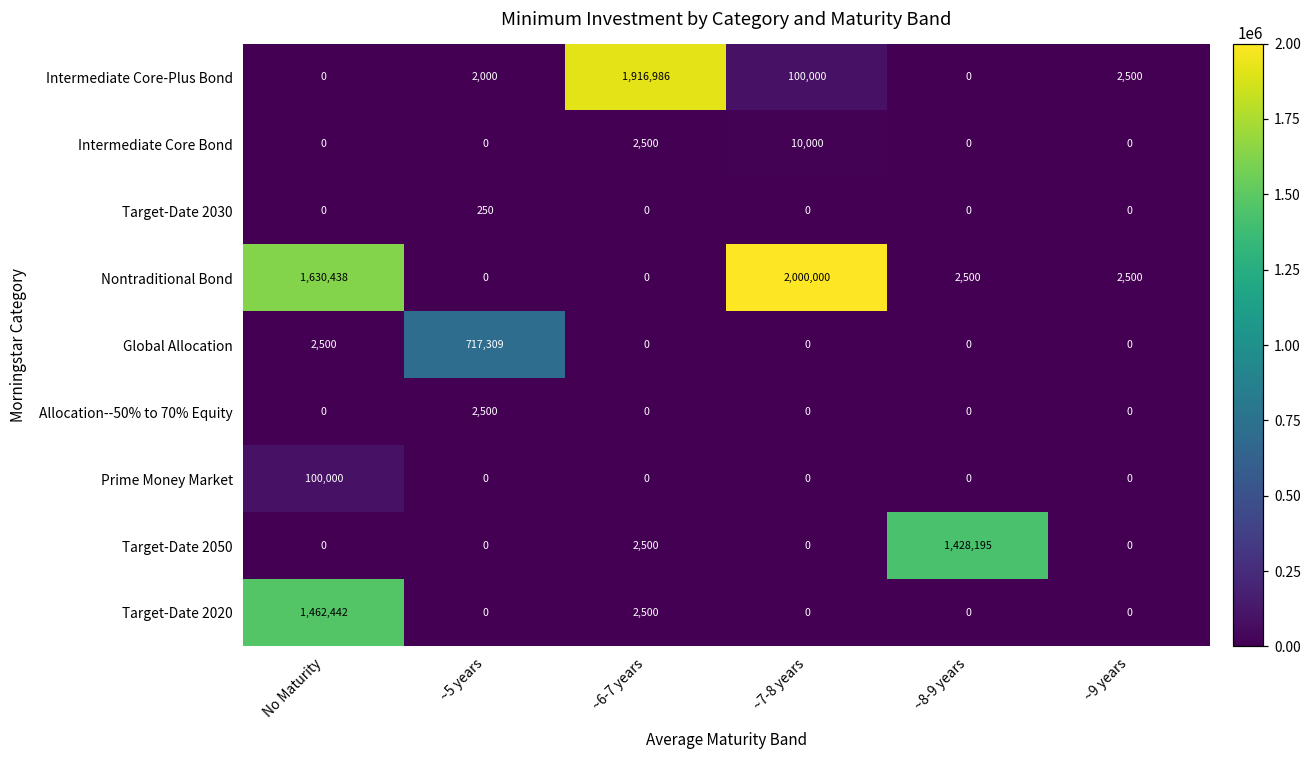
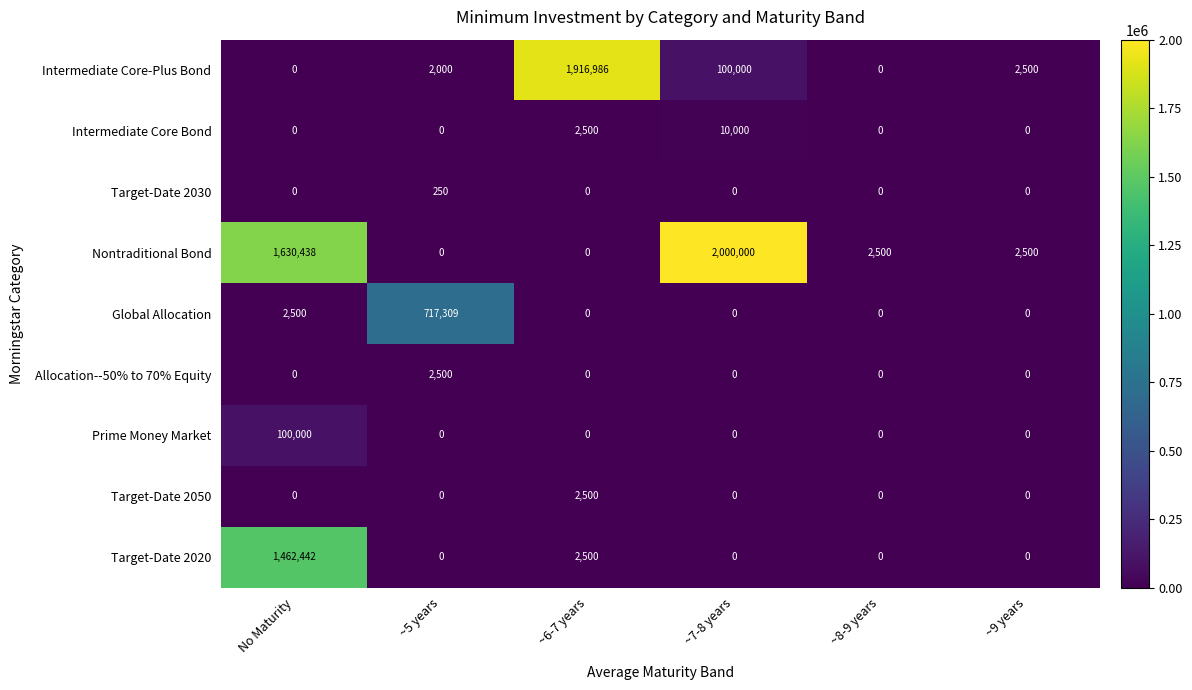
  {
    "Intermediate Core-Plus Bond": {
      "No Maturity": "0",
      "~5 years": "2,000",
      "~6-7 years": "1,916,986",
      "~7-8 years": "100,000",
      "~8-9 years": "0",
      "~9 years": "2,500"
    },
    "Intermediate Core Bond": {
      "No Maturity": "0",
      "~5 years": "0",
      "~6-7 years": "2,500",
      "~7-8 years": "10,000",
      "~8-9 years": "0",
      "~9 years": "0"
    },
    "Target-Date 2030": {
      "No Maturity": "0",
      "~5 years": "250",
      "~6-7 years": "0",
      "~7-8 years": "0",
      "~8-9 years": "0",
      "~9 years": "0"
    },
    "Nontraditional Bond": {
      "No Maturity": "1,630,438",
      "~5 years": "0",
      "~6-7 years": "0",
      "~7-8 years": "2,000,000",
      "~8-9 years": "2,500",
      "~9 years": "2,500"
    },
    "Global Allocation": {
      "No Maturity": "2,500",
      "~5 years": "717,309",
      "~6-7 years": "0",
      "~7-8 years": "0",
      "~8-9 years": "0",
      "~9 years": "0"
    },
    "Allocation--50% to 70% Equity": {
      "No Maturity": "0",
      "~5 years": "2,500",
      "~6-7 years": "0",
      "~7-8 years": "0",
      "~8-9 years": "0",
      "~9 years": "0"
    },
    "Prime Money Market": {
      "No Maturity": "100,000",
      "~5 years": "0",
      "~6-7 years": "0",
      "~7-8 years": "0",
      "~8-9 years": "0",
      "~9 years": "0"
    },
    "Target-Date 2050": {
      "No Maturity": "0",
      "~5 years": "0",
      "~6-7 years": "2,500",
      "~7-8 years": "0",
-     "~8-9 years": "1,428,195",
+     "~8-9 years": "0",
      "~9 years": "0"
    },
    "Target-Date 2020": {
      "No Maturity": "1,462,442",
      "~5 years": "0",
      "~6-7 years": "2,500",
      "~7-8 years": "0",
      "~8-9 years": "0",
      "~9 years": "0"
    }
  }
